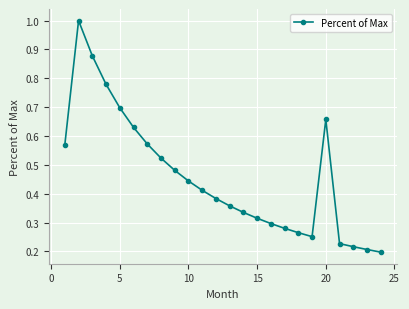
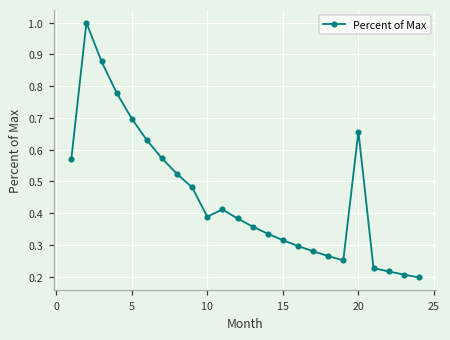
  {
    "5": 0.70,
-   "10": 0.44,
+   "10": 0.39,
    "15": 0.31,
    "20": 0.66
  }
